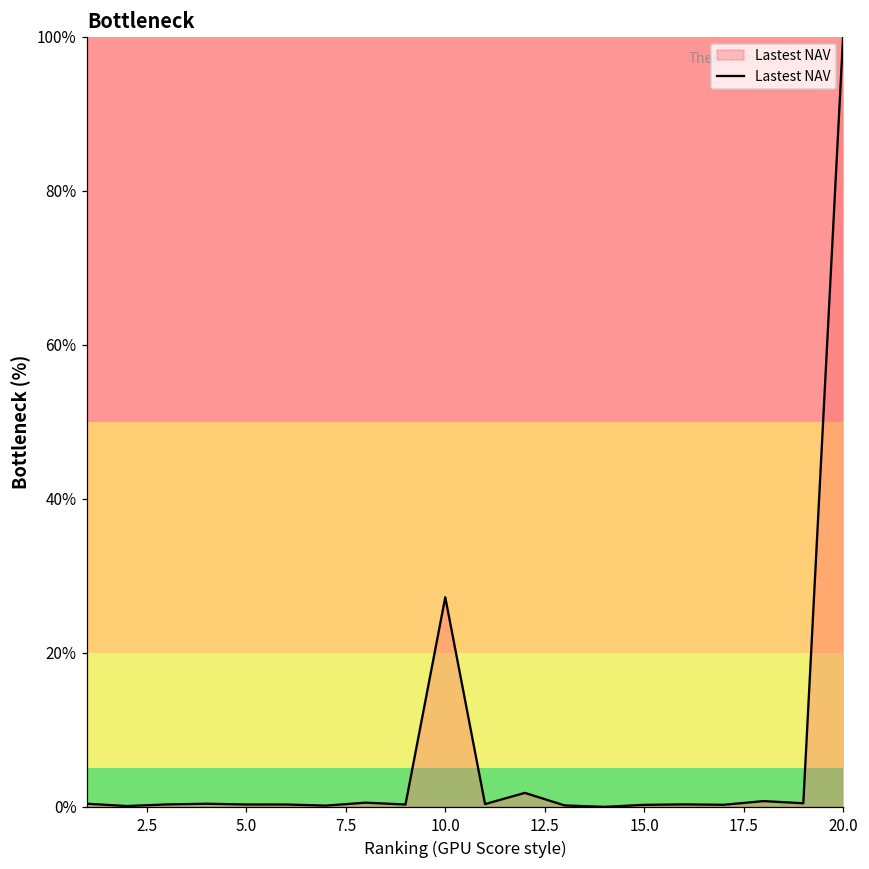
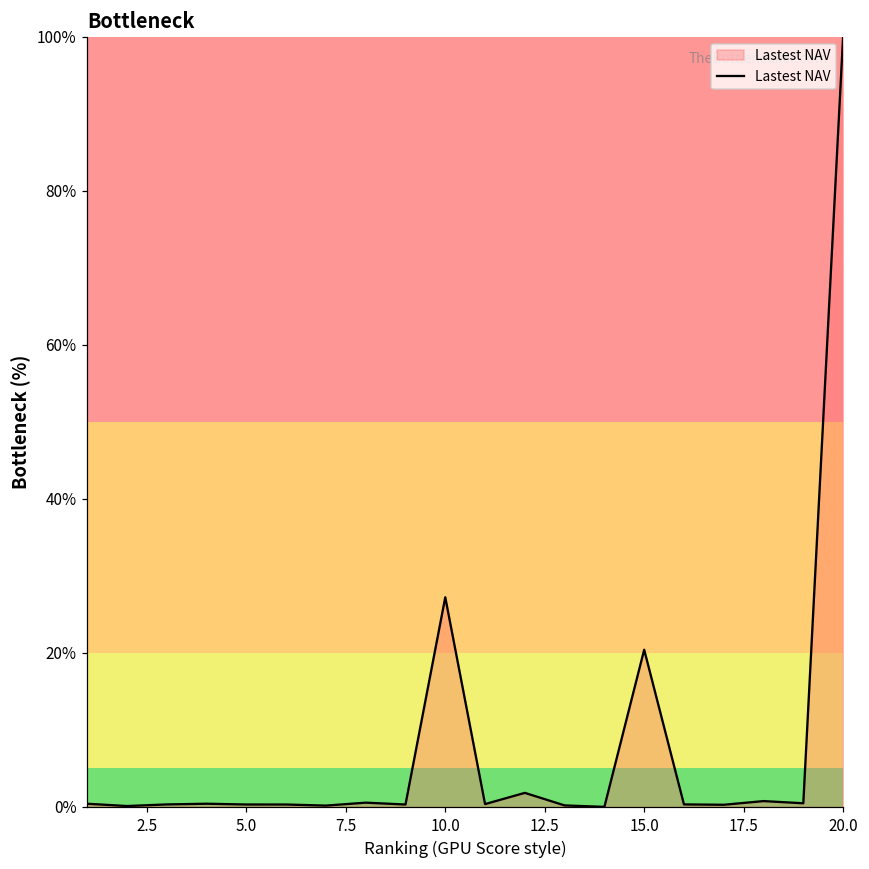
  {
    "5.0": "0%",
    "10.0": "27%",
-   "15.0": "0%",
+   "15.0": "20%",
    "20.0": "100%"
  }
